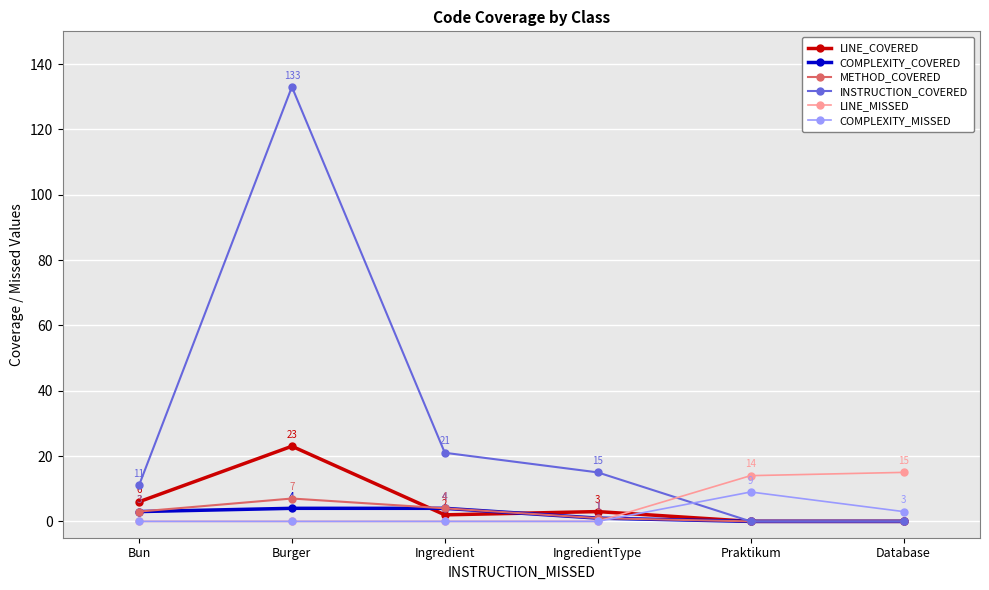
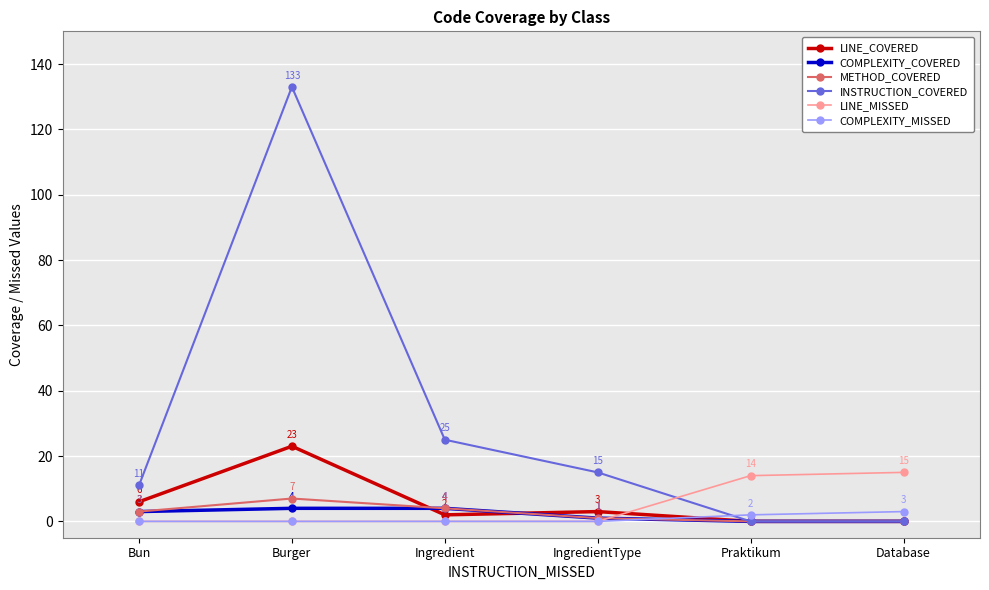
  {
    "LINE_COVERED": {
      "Burger": 23
    },
    "METHOD_COVERED": {
      "Burger": 7
    },
    "INSTRUCTION_COVERED": {
      "Bun": 11,
      "Burger": 133,
-     "Ingredient": 21,
+     "Ingredient": 25,
      "IngredientType": 15
    },
    "LINE_MISSED": {
      "Praktikum": 14,
      "Database": 15
    },
    "COMPLEXITY_MISSED": {
-     "Praktikum": 9,
+     "Praktikum": 2,
      "Database": 3
    }
  }
